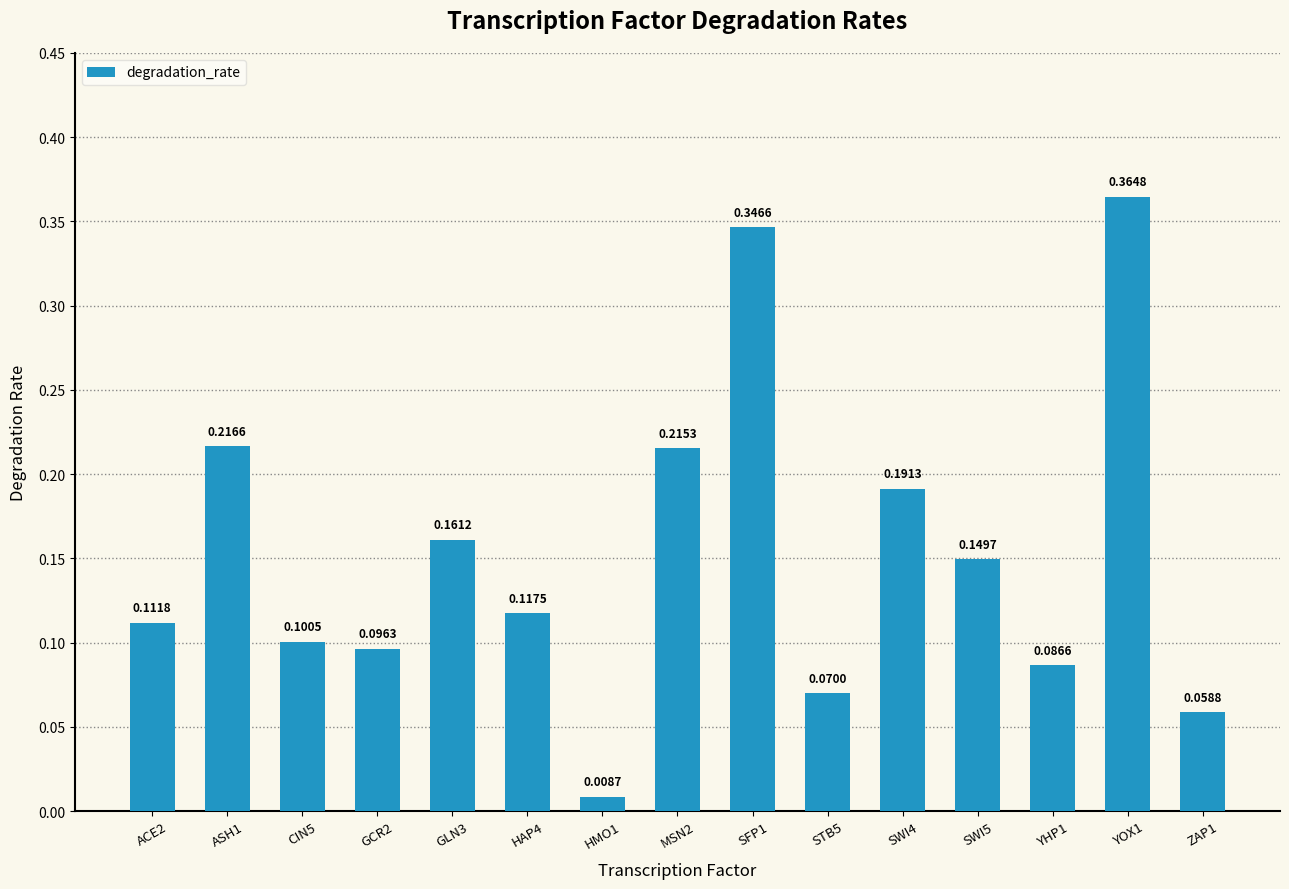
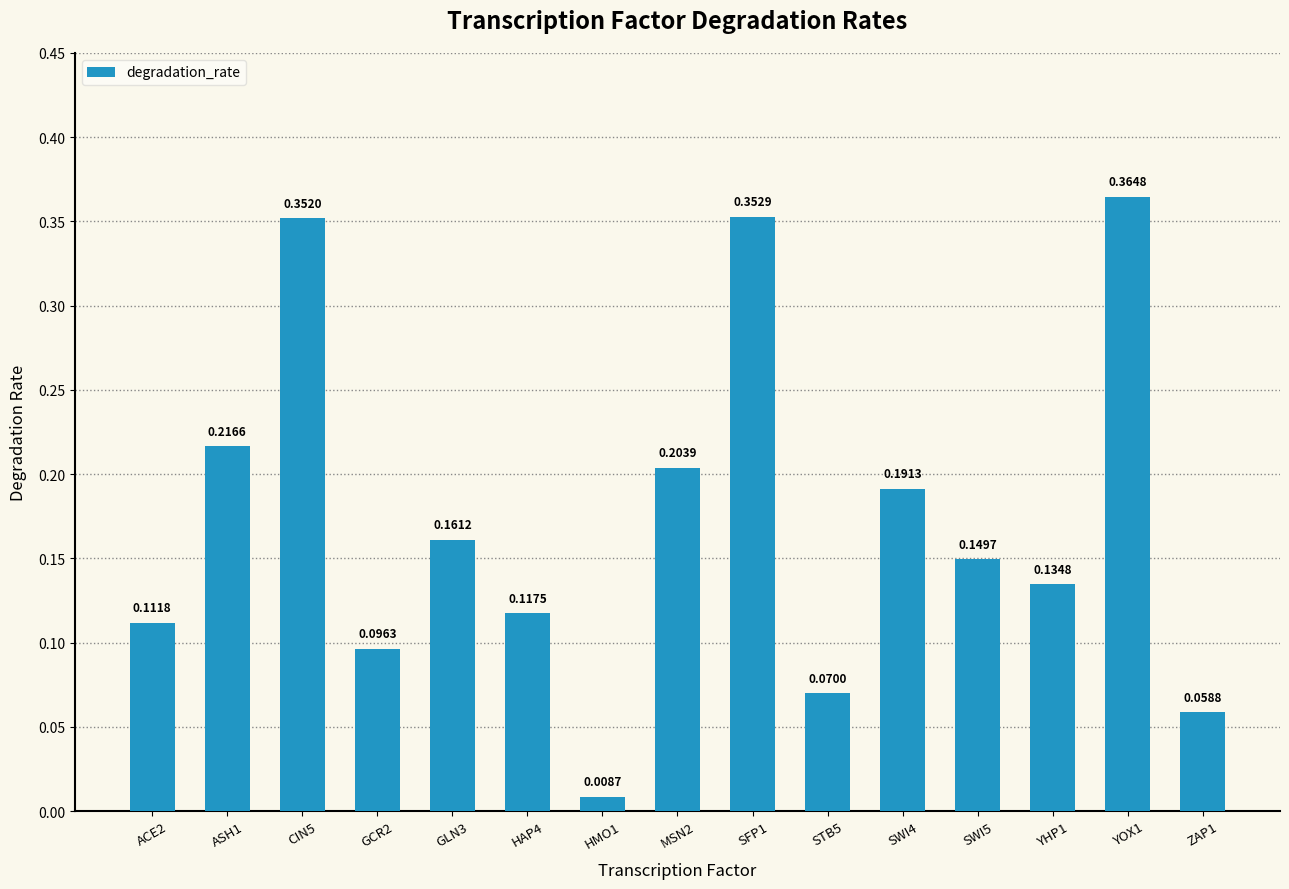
  {
    "ACE2": 0.1118,
    "ASH1": 0.2166,
-   "CIN5": 0.1005,
+   "CIN5": 0.3520,
    "GCR2": 0.0963,
    "GLN3": 0.1612,
    "HAP4": 0.1175,
    "HMO1": 0.0087,
-   "MSN2": 0.2153,
-   "SFP1": 0.3466,
+   "MSN2": 0.2039,
+   "SFP1": 0.3529,
    "STB5": 0.0700,
    "SWI4": 0.1913,
    "SWI5": 0.1497,
-   "YHP1": 0.0866,
+   "YHP1": 0.1348,
    "YOX1": 0.3648,
    "ZAP1": 0.0588
  }
